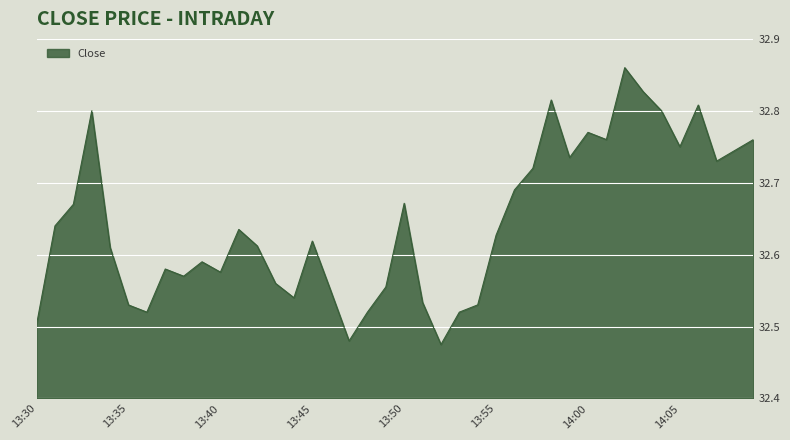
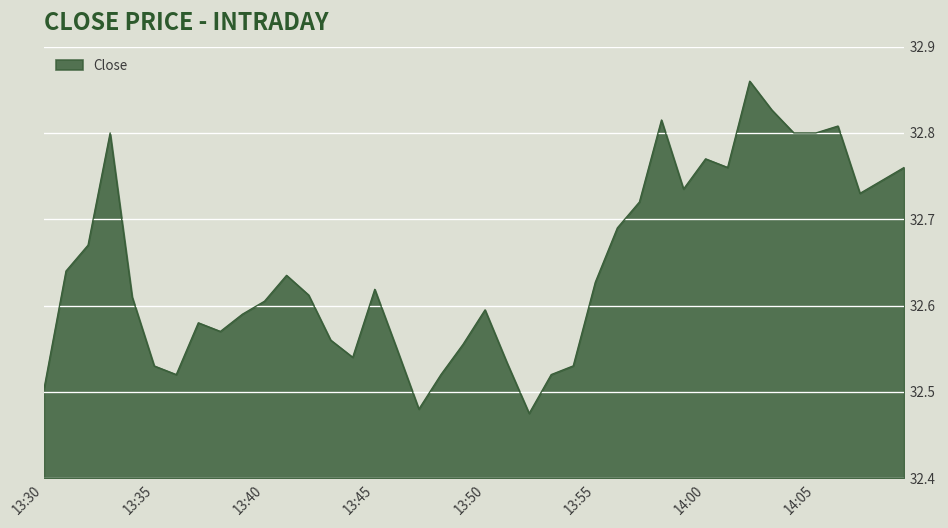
  {
    "13:30": 32.50,
    "13:35": 32.53,
-   "13:40": 32.58,
+   "13:40": 32.60,
    "13:45": 32.62,
-   "13:50": 32.67,
+   "13:50": 32.60,
    "13:55": 32.63,
    "14:00": 32.77,
-   "14:05": 32.75
+   "14:05": 32.80
  }
